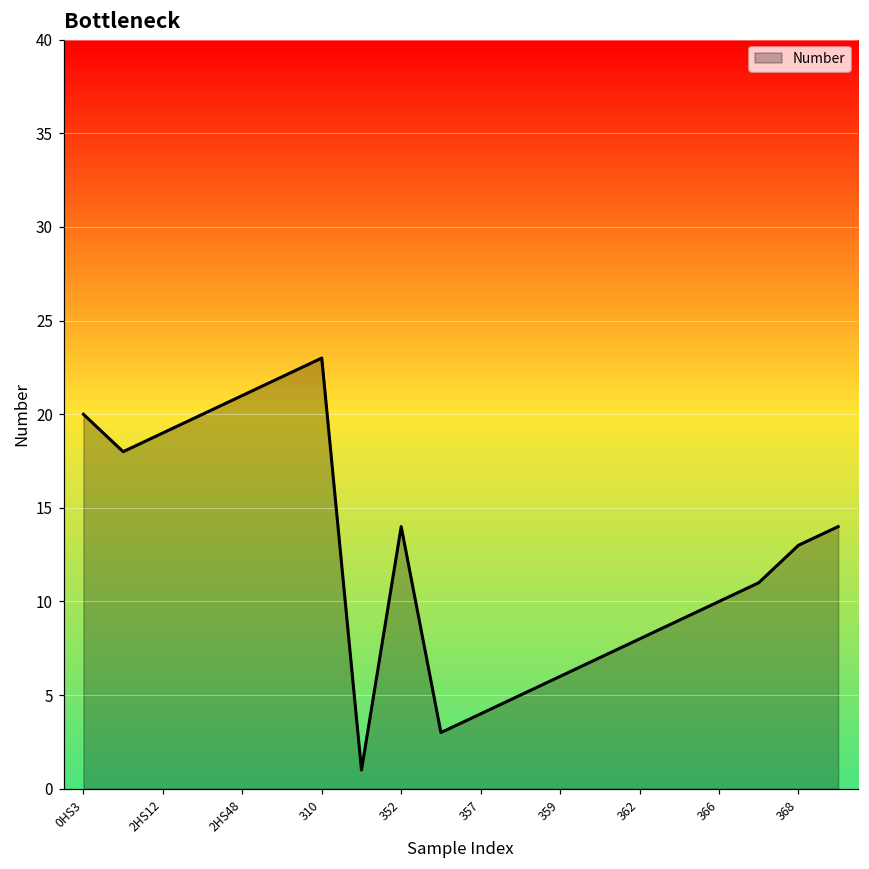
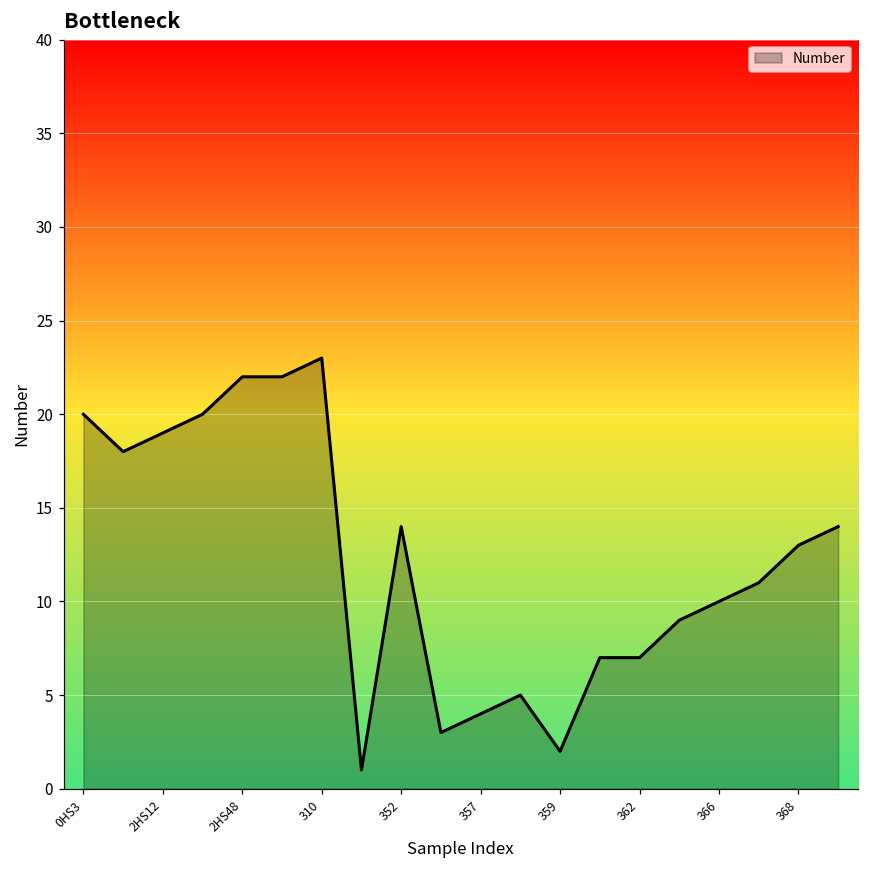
  {
    "0HS3": 20,
    "2HS12": 19,
-   "2HS48": 21,
+   "2HS48": 22,
    "310": 23,
    "352": 14,
    "357": 4,
-   "359": 6,
-   "362": 8,
+   "359": 2,
+   "362": 7,
    "366": 10,
    "368": 13
  }
